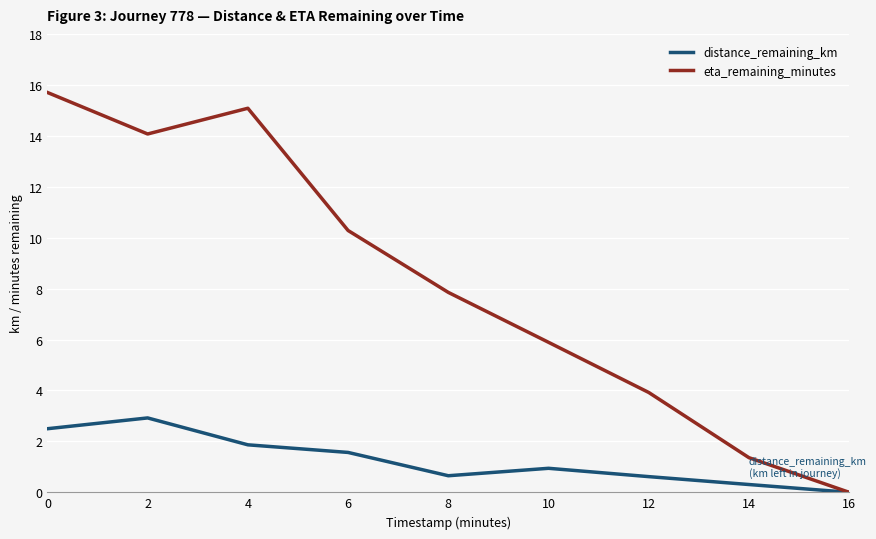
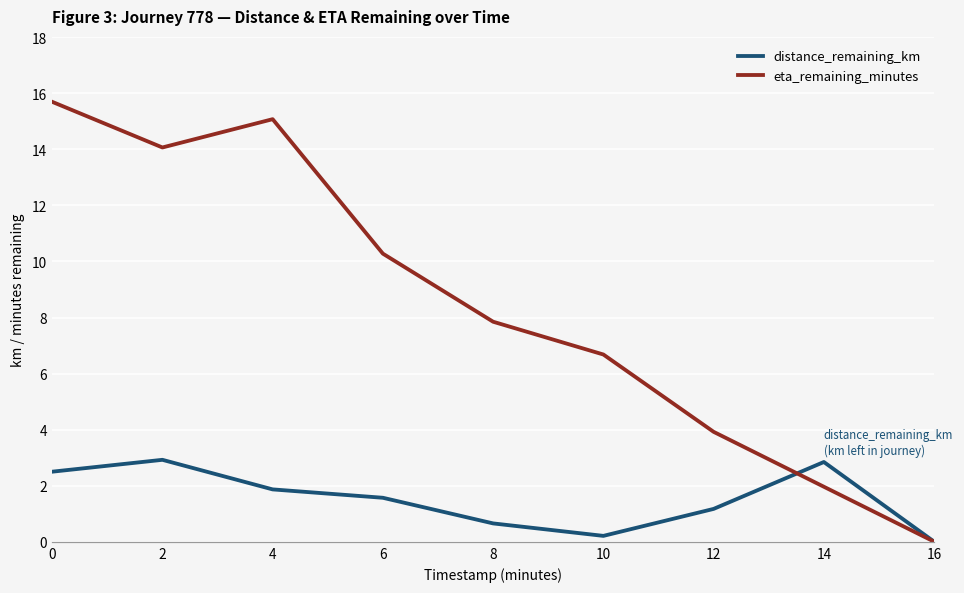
  {
    "distance_remaining_km": {
      "0": 2.5,
      "2": 2.9,
      "4": 1.9,
      "6": 1.6,
      "8": 0.7,
-     "10": 0.9,
-     "12": 0.6,
-     "14": 0.3
+     "10": 0.2,
+     "12": 1.2,
+     "14": 2.8
    },
    "eta_remaining_minutes": {
      "0": 15.7,
      "2": 14.1,
      "4": 15.1,
      "6": 10.3,
      "8": 7.9,
-     "10": 5.9,
+     "10": 6.7,
      "12": 3.9,
-     "14": 1.4
+     "14": 2.0
    }
  }
